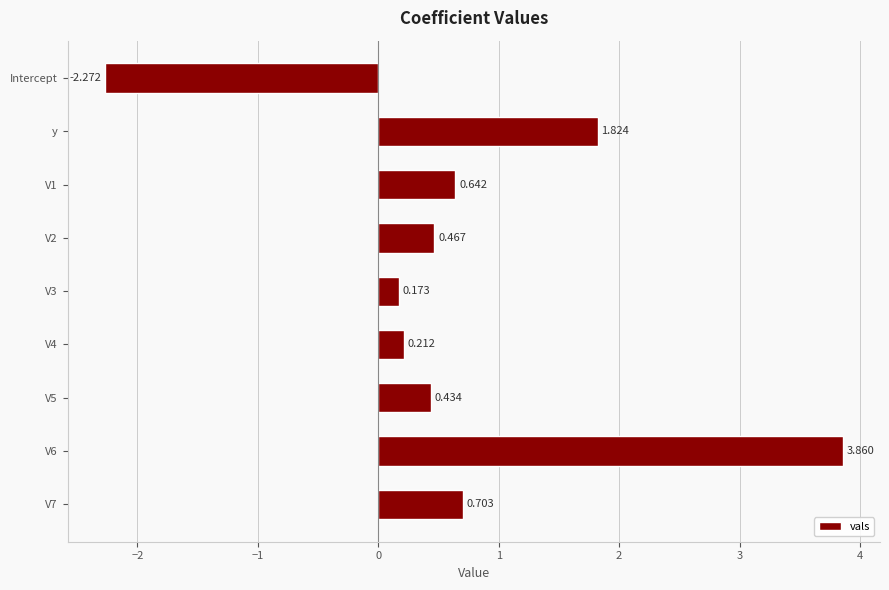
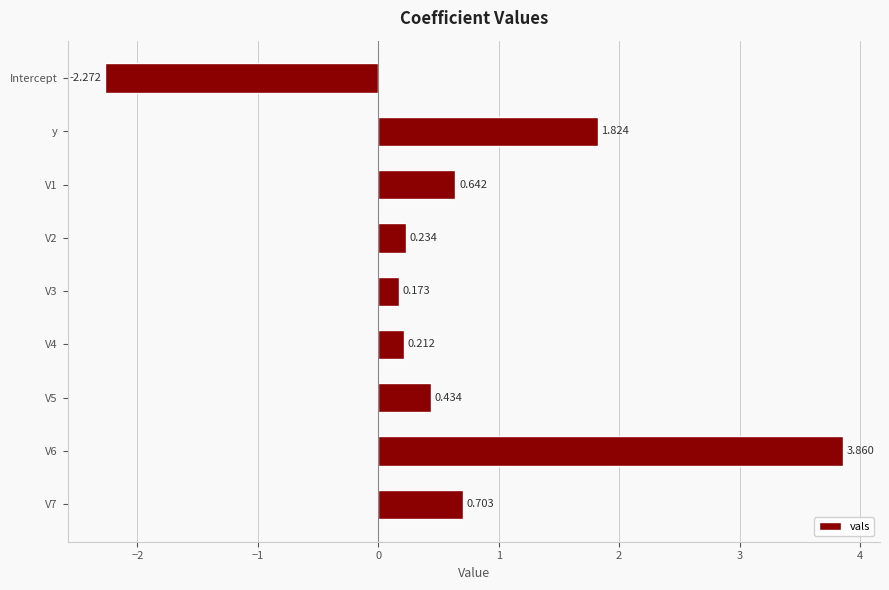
  {
    "Intercept": -2.272,
    "y": 1.824,
    "V1": 0.642,
-   "V2": 0.467,
+   "V2": 0.234,
    "V3": 0.173,
    "V4": 0.212,
    "V5": 0.434,
    "V6": 3.860,
    "V7": 0.703
  }
